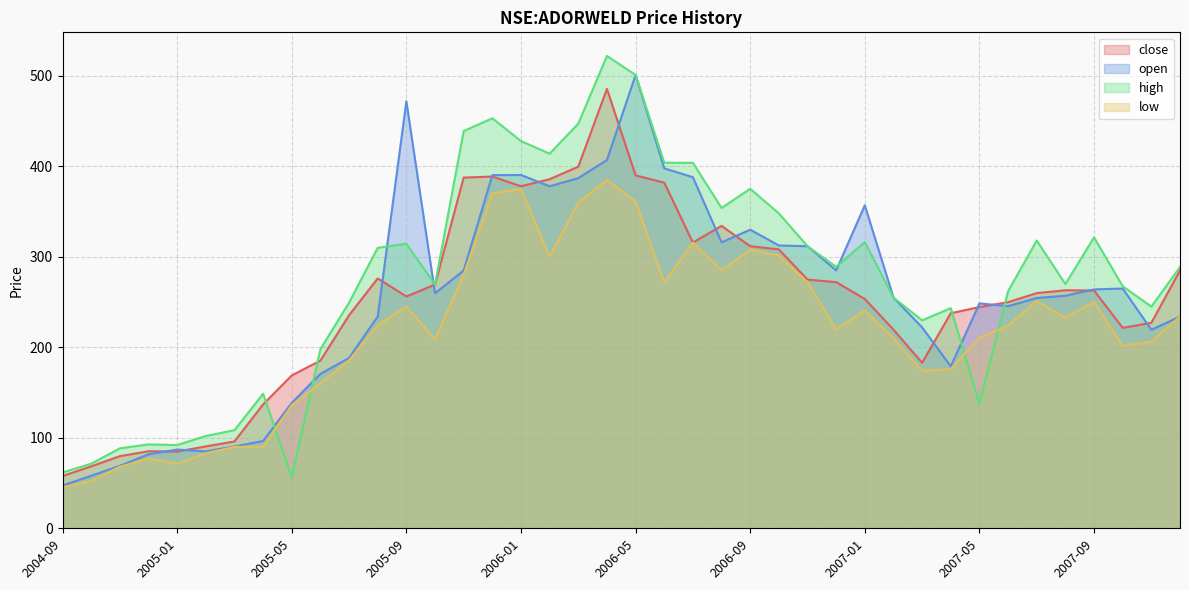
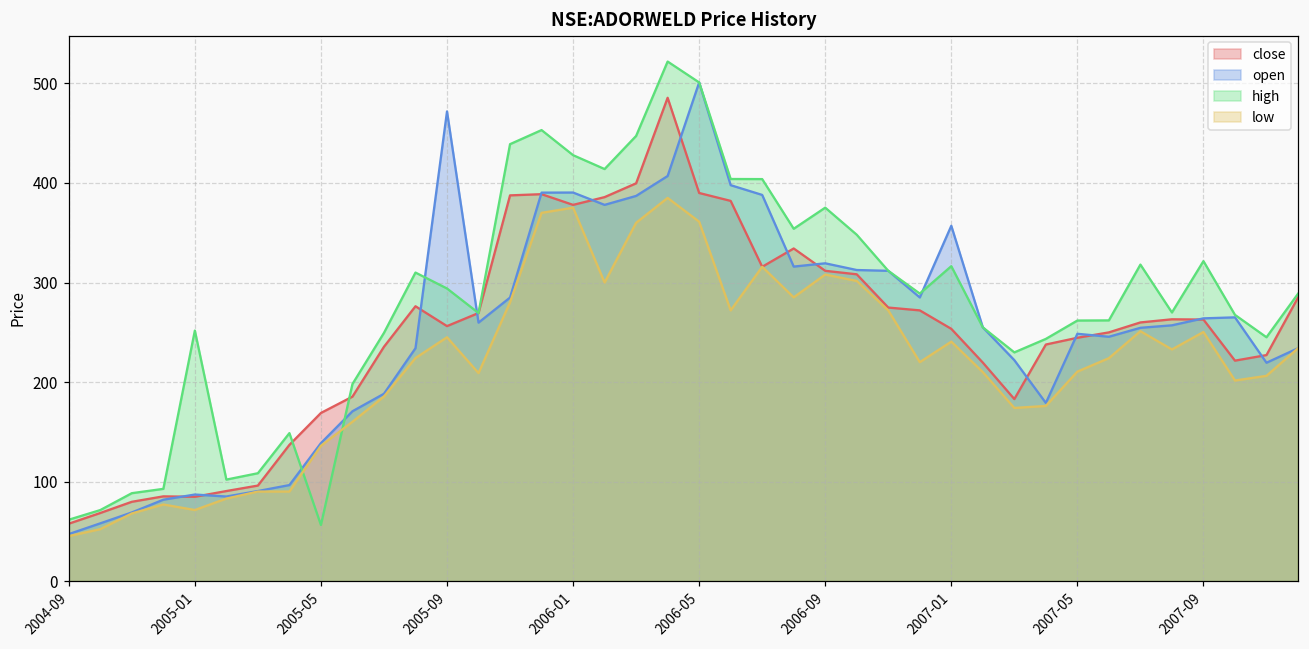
  {
    "open": {
      "2005-09": 470,
      "2006-01": 390,
-     "2006-09": 330,
+     "2006-09": 320,
      "2007-01": 360,
      "2007-05": 250
    },
    "high": {
      "2004-09": 60,
-     "2005-01": 90,
+     "2005-01": 250,
      "2005-05": 60,
-     "2005-09": 310,
+     "2005-09": 290,
      "2006-01": 430,
      "2006-09": 380,
      "2007-01": 320,
-     "2007-05": 140,
+     "2007-05": 260,
      "2007-09": 320
    }
  }
